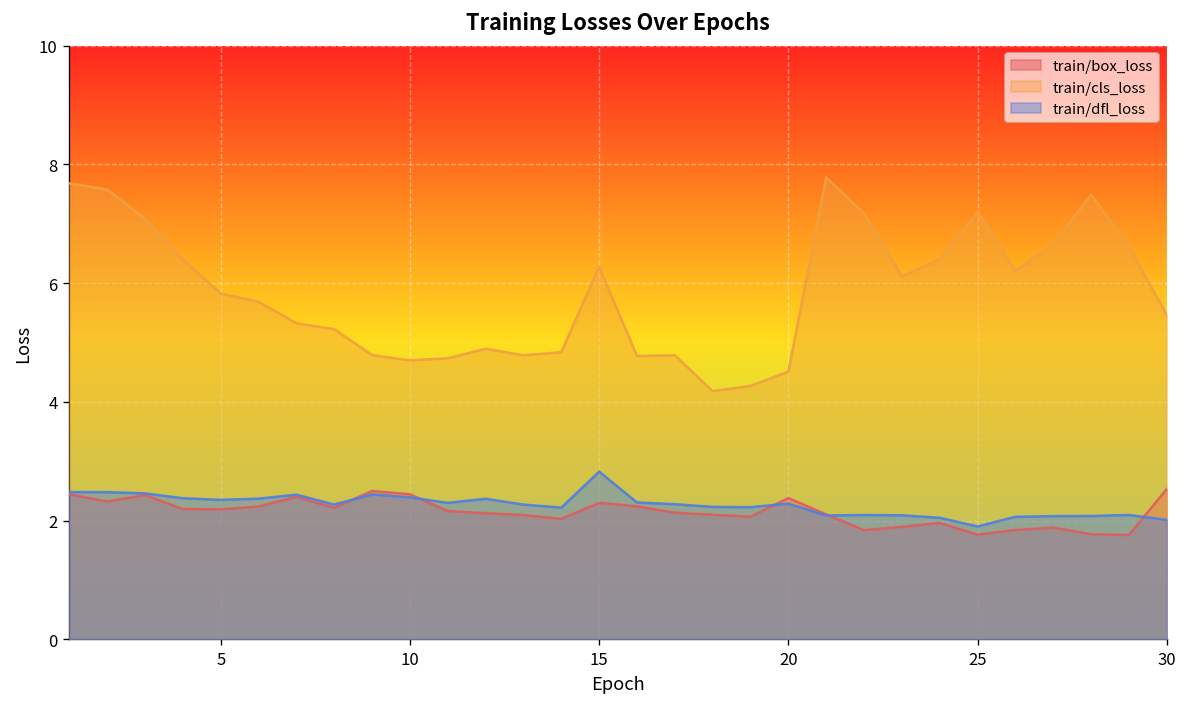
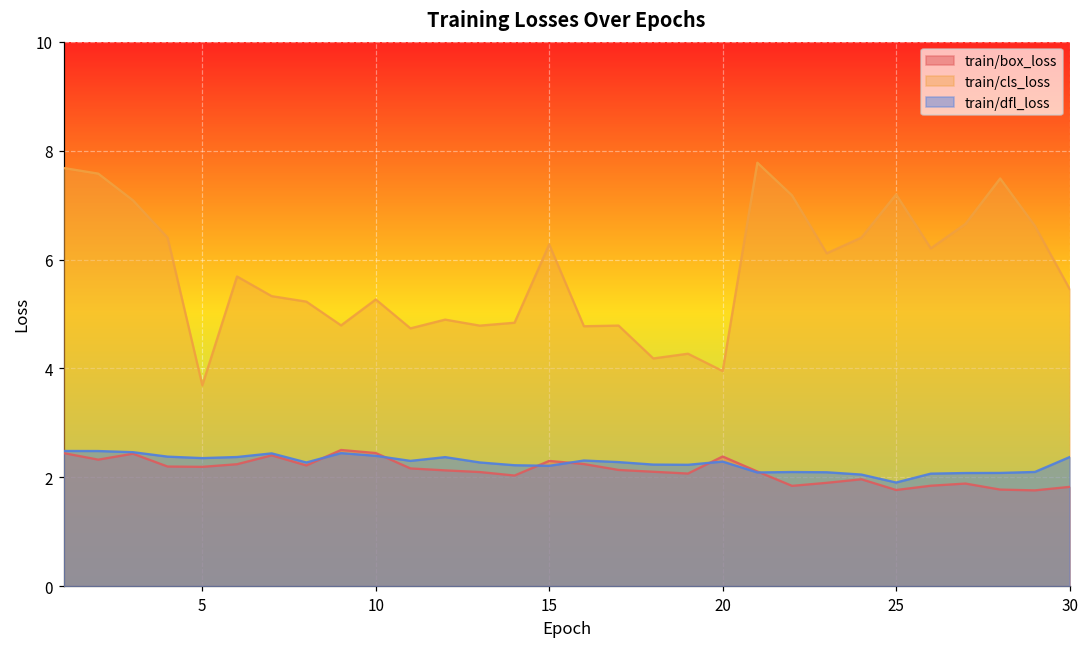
  {
    "train/box_loss": {
      "5": 2.2,
      "10": 2.4,
      "15": 2.3,
      "20": 2.4,
      "25": 1.8,
-     "30": 2.5
+     "30": 1.8
    },
    "train/cls_loss": {
-     "5": 5.8,
-     "10": 4.7,
+     "5": 3.7,
+     "10": 5.3,
      "15": 6.3,
-     "20": 4.5,
+     "20": 4.0,
      "25": 7.2,
      "30": 5.5
    },
    "train/dfl_loss": {
      "5": 2.4,
      "10": 2.4,
-     "15": 2.8,
+     "15": 2.2,
      "20": 2.3,
      "25": 1.9,
-     "30": 2.0
+     "30": 2.4
    }
  }
